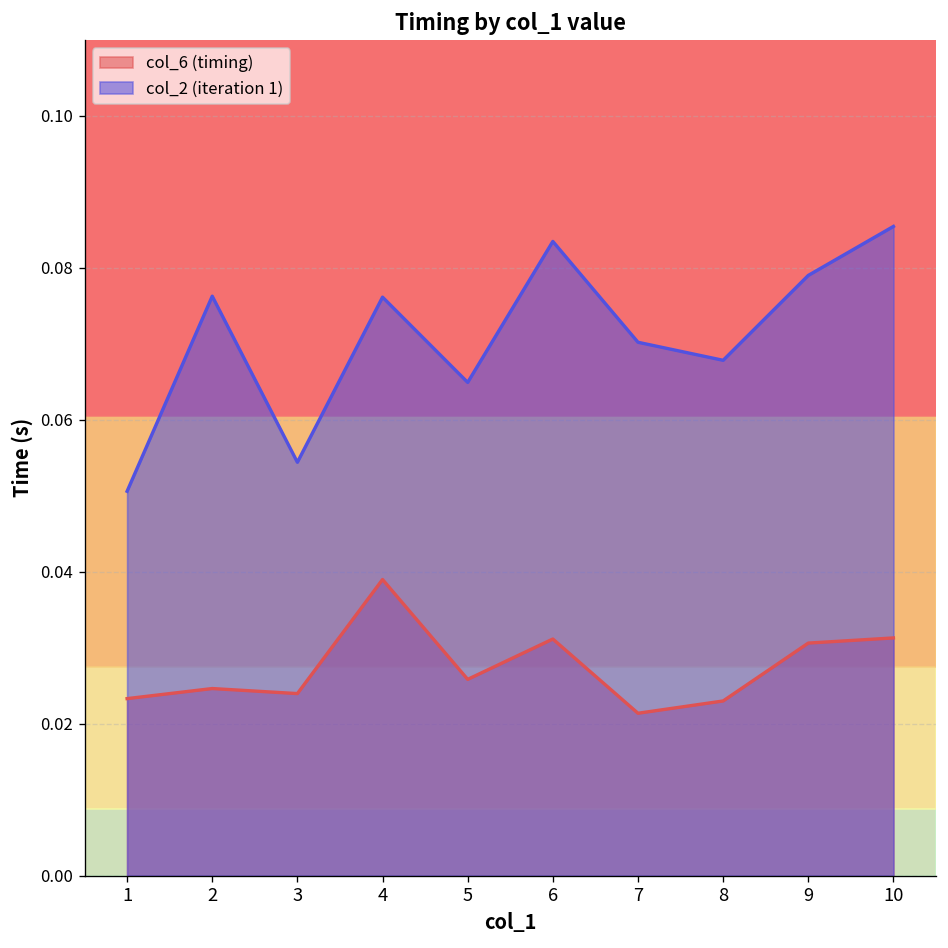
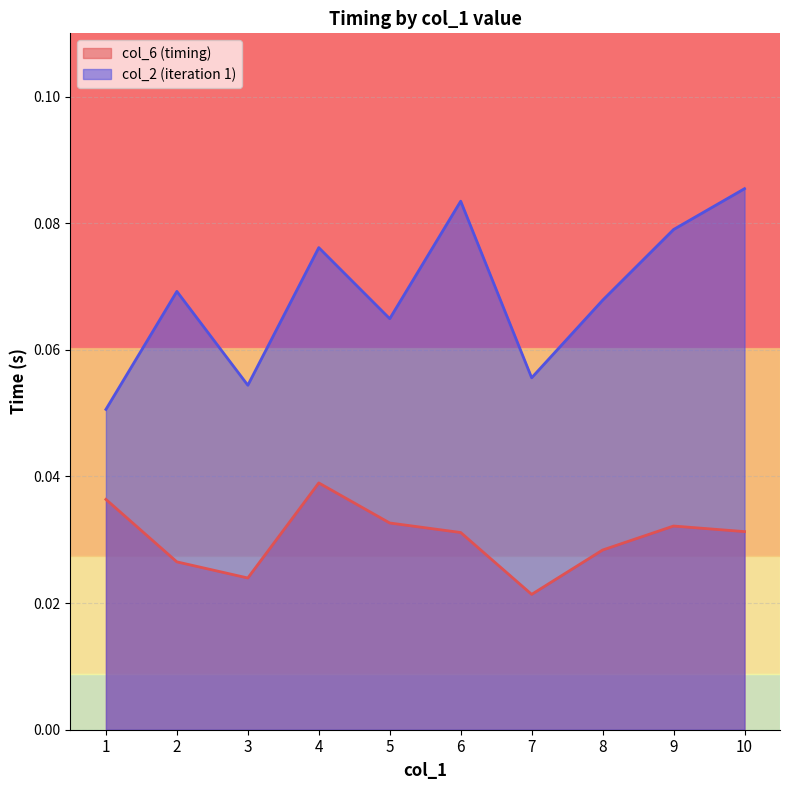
  {
    "col_6 (timing)": {
-     "1": 0.023,
-     "2": 0.025,
+     "1": 0.036,
+     "2": 0.027,
      "3": 0.024,
      "4": 0.039,
-     "5": 0.026,
+     "5": 0.033,
      "6": 0.031,
      "7": 0.021,
-     "8": 0.023,
-     "9": 0.031,
+     "8": 0.028,
+     "9": 0.032,
      "10": 0.031
    },
    "col_2 (iteration 1)": {
      "1": 0.051,
-     "2": 0.076,
+     "2": 0.069,
      "3": 0.054,
      "4": 0.076,
      "5": 0.065,
      "6": 0.083,
-     "7": 0.070,
+     "7": 0.056,
      "8": 0.068,
      "9": 0.079,
      "10": 0.085
    }
  }
